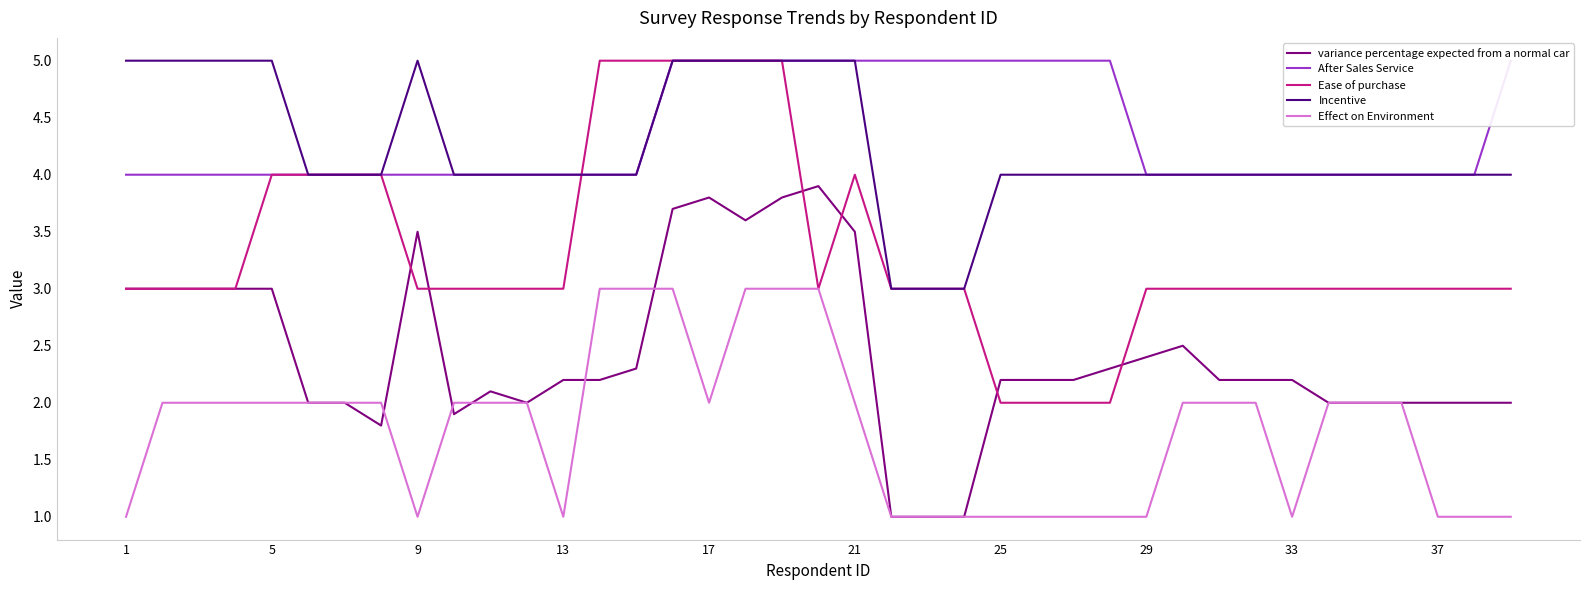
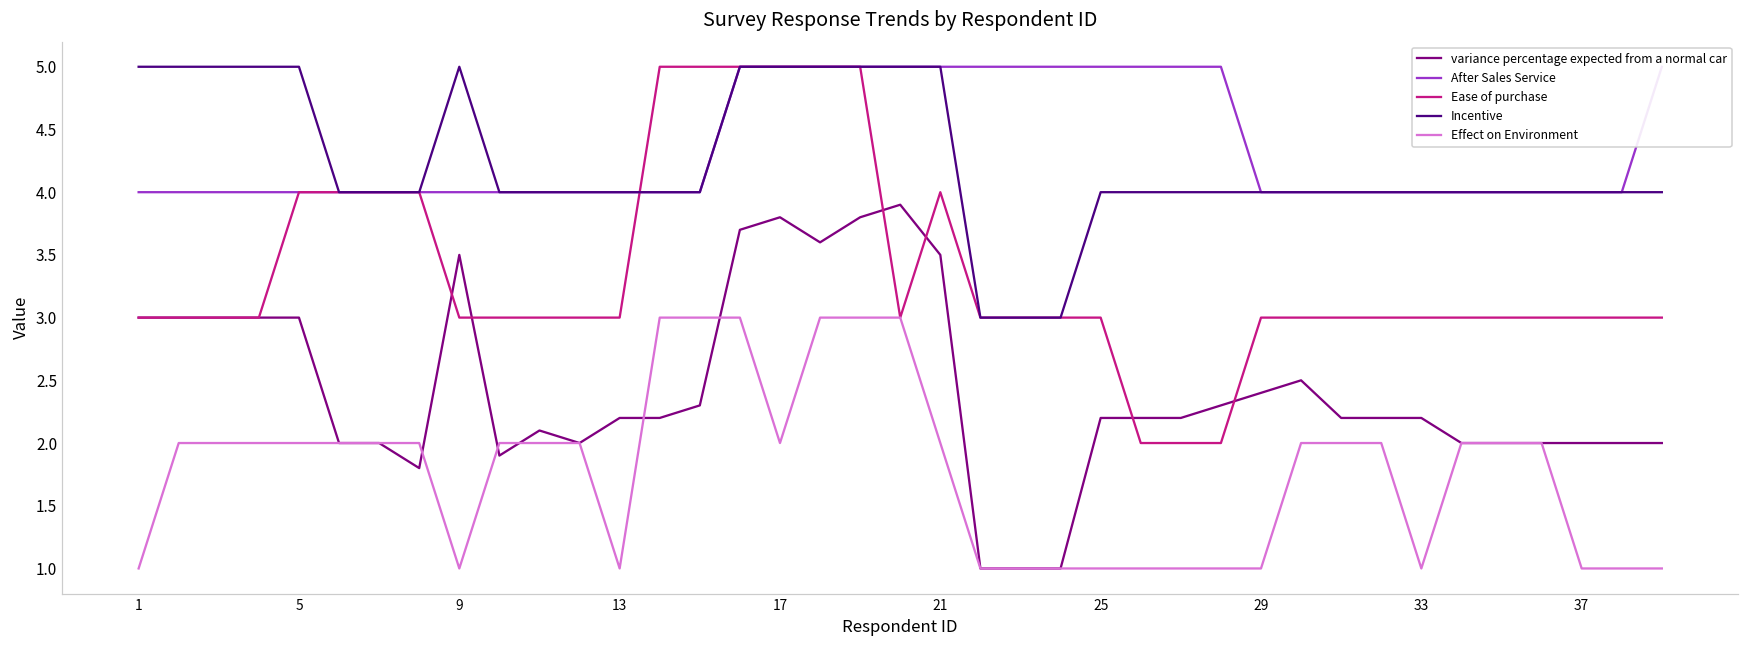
  {
    "After Sales Service": {
      "1": 4,
      "9": 4,
      "25": 5
    },
    "Ease of purchase": {
      "9": 3,
      "13": 3,
      "21": 4,
-     "25": 2,
+     "25": 3,
      "29": 3,
      "33": 3,
      "37": 3
    },
    "Effect on Environment": {
      "1": 1,
      "5": 2,
      "9": 1,
      "13": 1,
      "17": 2,
      "21": 2,
      "25": 1,
      "29": 1,
      "33": 1,
      "37": 1
    }
  }
